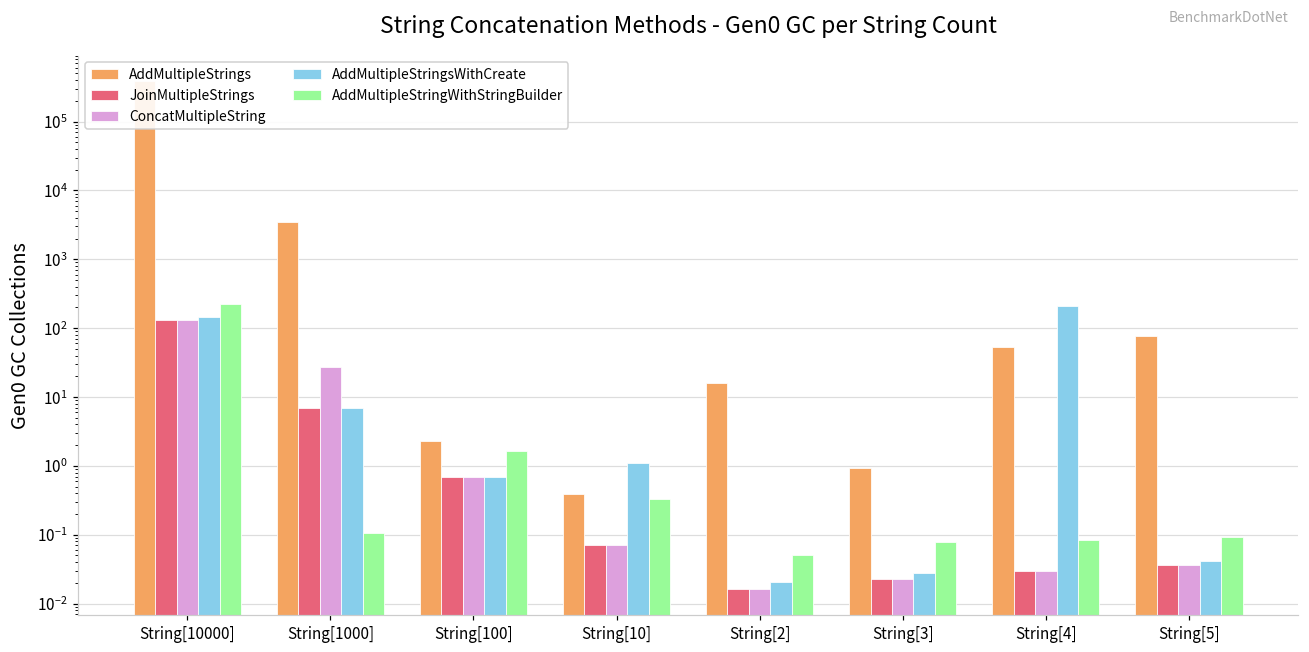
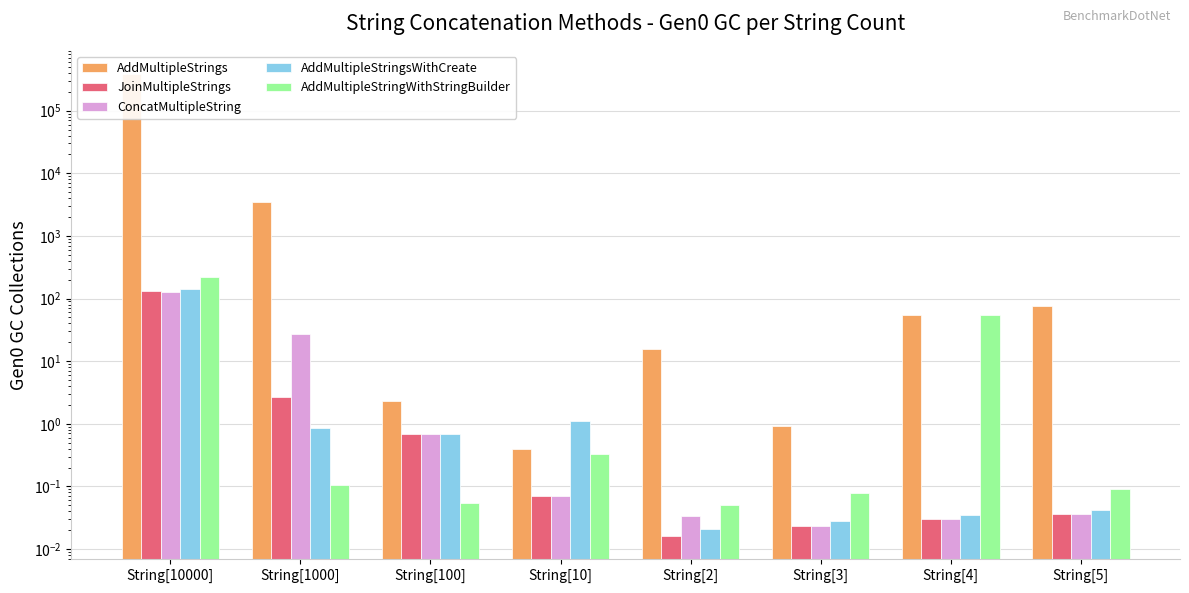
  {
    "AddMultipleStrings": {
      "String[1000]": 3000,
      "String[100]": 2.3,
      "String[10]": 0.4,
      "String[2]": 16,
      "String[3]": 0.9,
      "String[4]": 50,
      "String[5]": 80
    },
    "JoinMultipleStrings": {
      "String[10000]": 130,
-     "String[1000]": 7,
+     "String[1000]": 2.7,
      "String[100]": 0.7,
      "String[10]": 0.07,
      "String[2]": 0.016,
      "String[3]": 0.023,
      "String[4]": 0.03,
      "String[5]": 0.04
    },
    "ConcatMultipleString": {
      "String[10000]": 130,
      "String[1000]": 27,
      "String[100]": 0.7,
      "String[10]": 0.07,
-     "String[2]": 0.016,
+     "String[2]": 0.03,
      "String[3]": 0.023,
      "String[4]": 0.03,
      "String[5]": 0.04
    },
    "AddMultipleStringsWithCreate": {
      "String[10000]": 140,
-     "String[1000]": 7,
+     "String[1000]": 0.9,
      "String[100]": 0.7,
      "String[10]": 1.1,
      "String[2]": 0.02,
      "String[3]": 0.03,
-     "String[4]": 210,
+     "String[4]": 0.03,
      "String[5]": 0.04
    },
    "AddMultipleStringWithStringBuilder": {
      "String[10000]": 220,
      "String[1000]": 0.11,
-     "String[100]": 1.6,
+     "String[100]": 0.05,
      "String[10]": 0.3,
      "String[2]": 0.05,
      "String[3]": 0.08,
-     "String[4]": 0.08,
+     "String[4]": 60,
      "String[5]": 0.09
    }
  }
